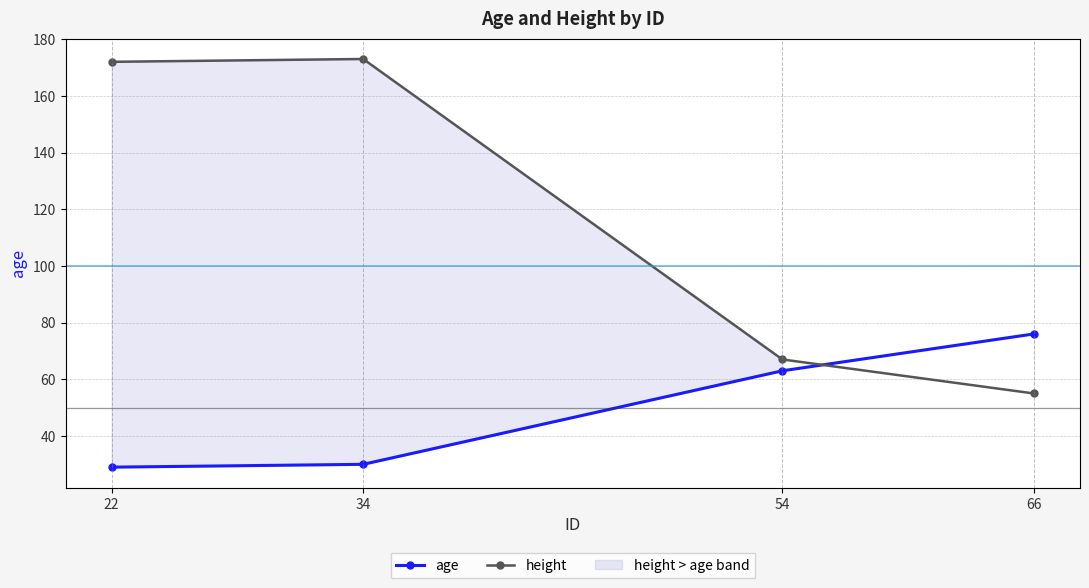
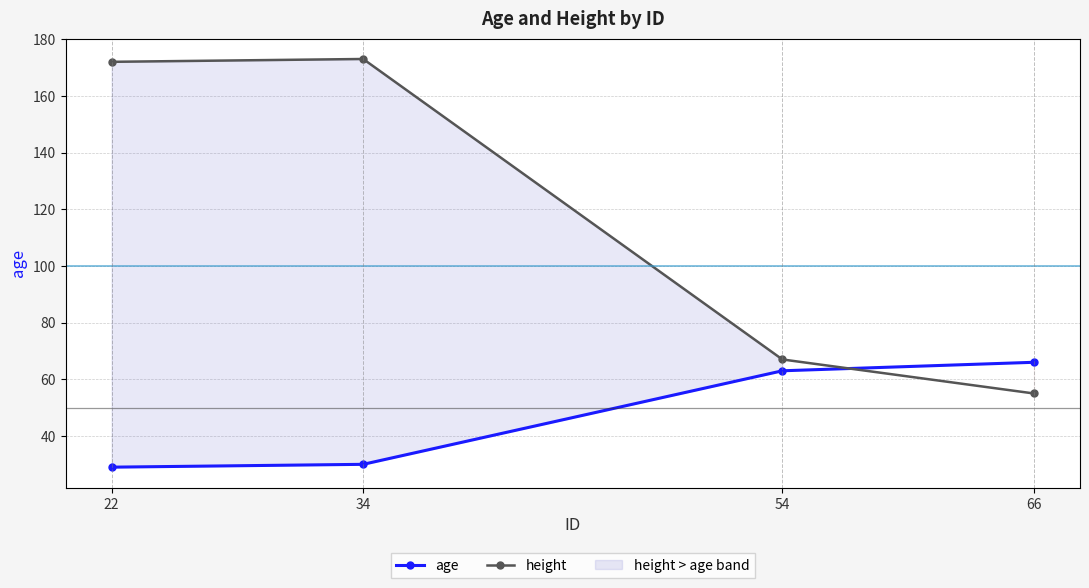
  {
    "age": {
      "22": 29,
      "34": 30,
      "54": 63,
-     "66": 76
+     "66": 66
    },
    "height": {
      "66": 55
    }
  }
